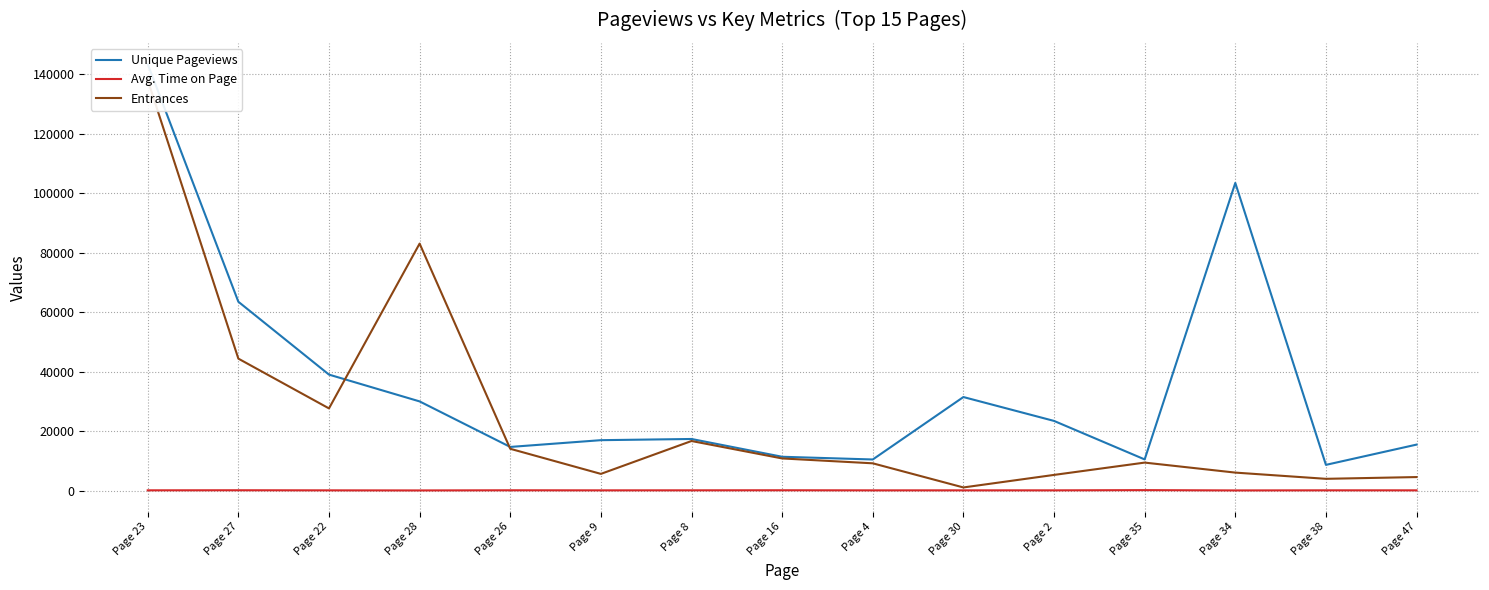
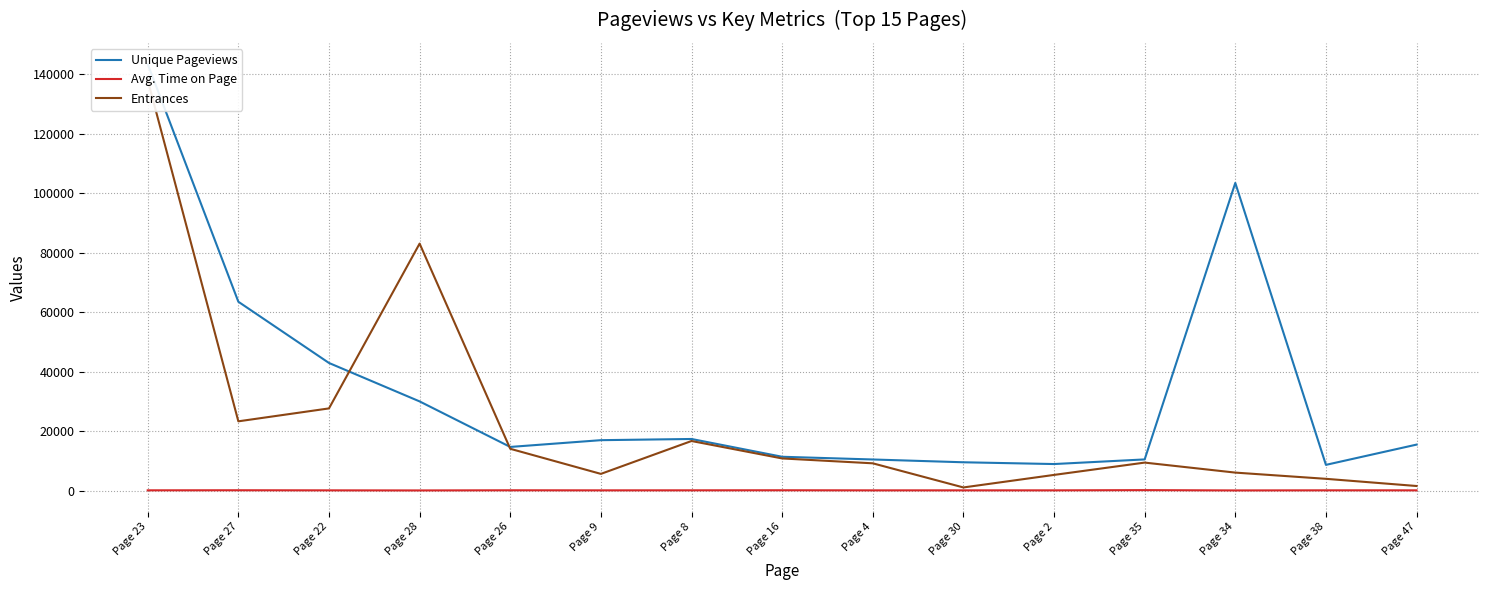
  {
    "Unique Pageviews": {
      "Page 27": 64000,
-     "Page 22": 39000,
+     "Page 22": 43000,
      "Page 28": 30000,
      "Page 9": 17000,
      "Page 4": 10000,
-     "Page 30": 31000,
-     "Page 2": 23000,
+     "Page 30": 10000,
+     "Page 2": 9000,
      "Page 35": 10000,
      "Page 34": 103000,
      "Page 38": 9000,
      "Page 47": 15000
    },
    "Avg. Time on Page": {
      "Page 23": 0,
      "Page 27": 0,
      "Page 22": 0,
      "Page 28": 0,
      "Page 26": 0,
      "Page 9": 0,
      "Page 8": 0,
      "Page 16": 0,
      "Page 4": 0,
      "Page 30": 0,
      "Page 2": 0,
      "Page 35": 0,
      "Page 34": 0,
      "Page 38": 0,
      "Page 47": 0
    },
    "Entrances": {
-     "Page 27": 44000,
+     "Page 27": 23000,
      "Page 22": 28000,
      "Page 28": 83000,
      "Page 9": 6000,
      "Page 4": 9000,
      "Page 30": 1000,
      "Page 2": 5000,
      "Page 35": 9000,
      "Page 34": 6000,
      "Page 38": 4000,
-     "Page 47": 5000
+     "Page 47": 2000
    }
  }
